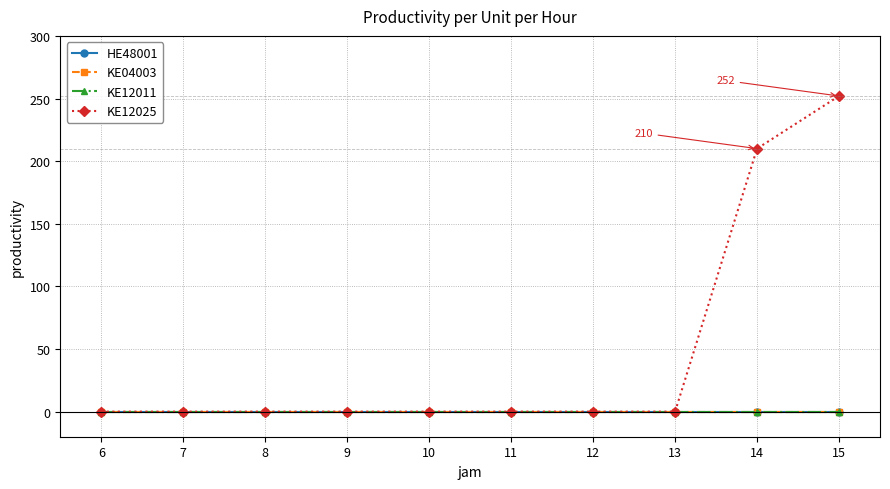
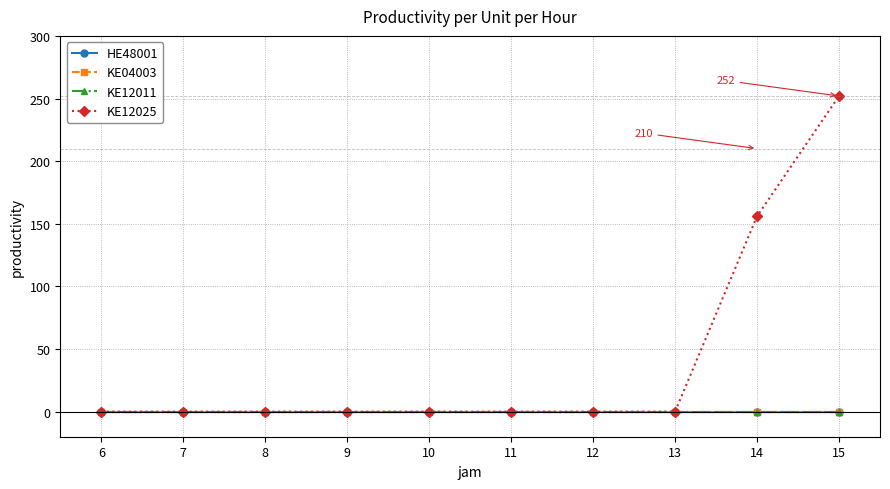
  {
    "KE12011": {
      "14": 0,
      "15": 0
    },
    "KE12025": {
-     "14": 210
+     "14": 156
    }
  }
